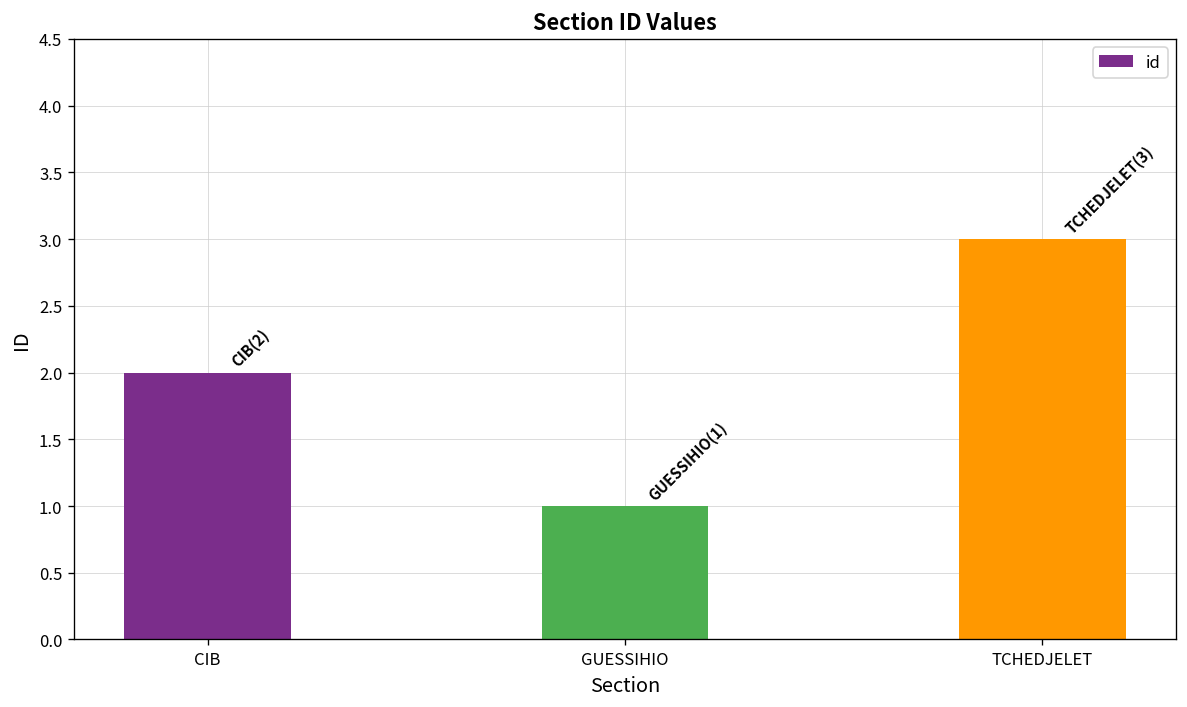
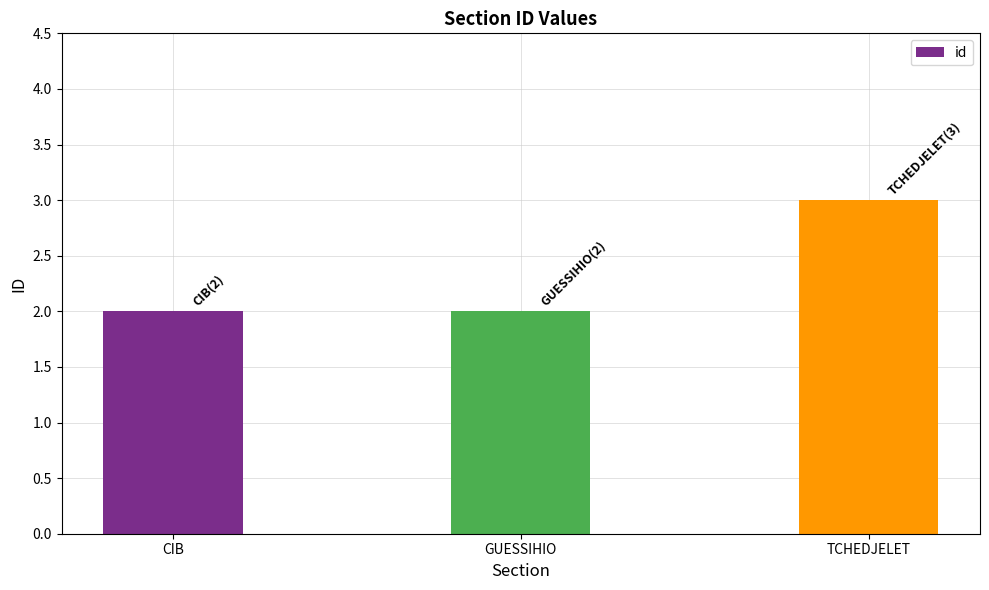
  {
    "CIB": "(2)",
-   "GUESSIHIO": "(1)",
+   "GUESSIHIO": "(2)",
    "TCHEDJELET": "(3)"
  }
